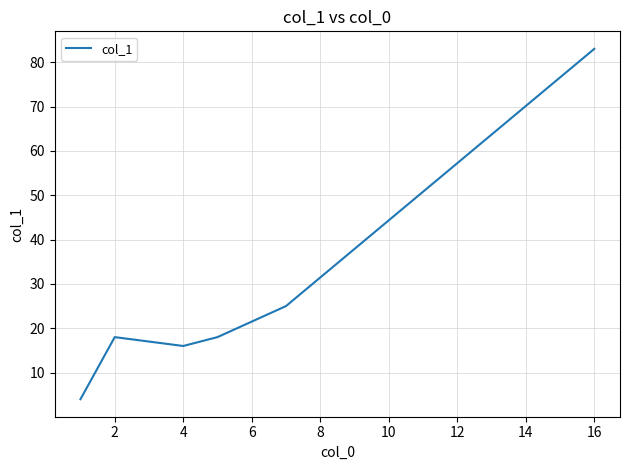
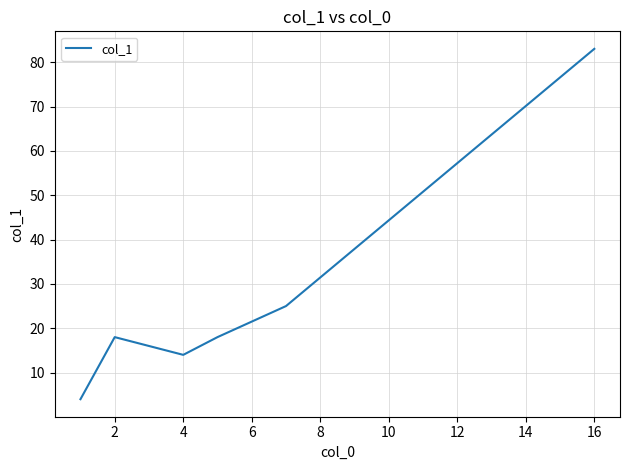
  {
    "2": 18,
-   "4": 16,
+   "4": 14,
    "16": 83
  }
